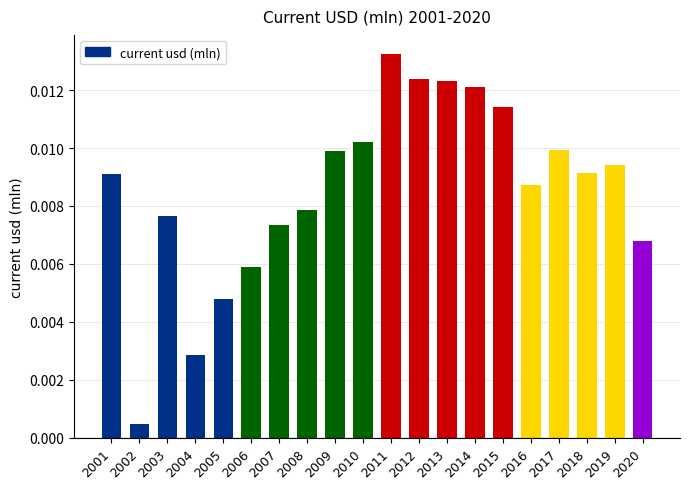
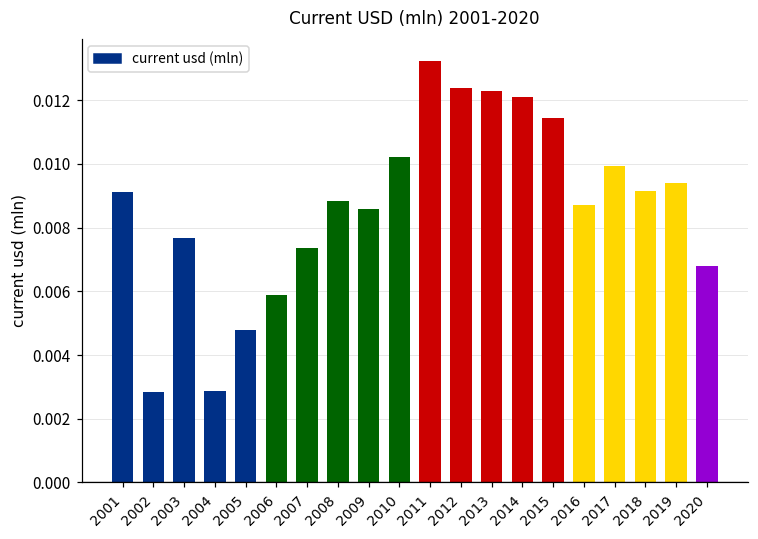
  {
    "2001": 0.0091,
-   "2002": 0.0005,
+   "2002": 0.0028,
    "2003": 0.0077,
    "2004": 0.0029,
    "2005": 0.0048,
    "2006": 0.0059,
    "2007": 0.0073,
-   "2008": 0.0079,
-   "2009": 0.0099,
+   "2008": 0.0088,
+   "2009": 0.0086,
    "2010": 0.0102,
    "2011": 0.0132,
    "2012": 0.0124,
    "2013": 0.0123,
    "2014": 0.0121,
    "2015": 0.0114,
    "2016": 0.0087,
    "2017": 0.0099,
    "2018": 0.0092,
    "2019": 0.0094,
    "2020": 0.0068
  }
